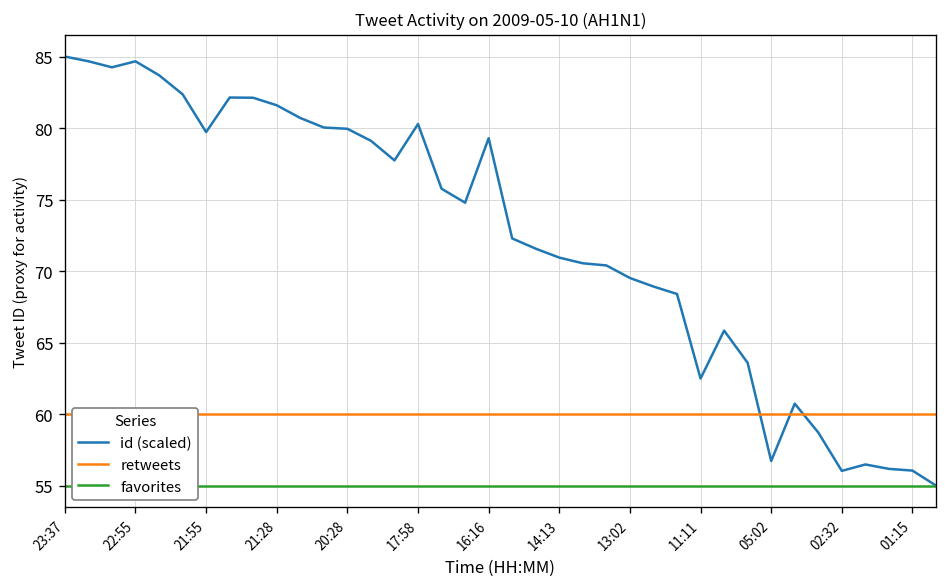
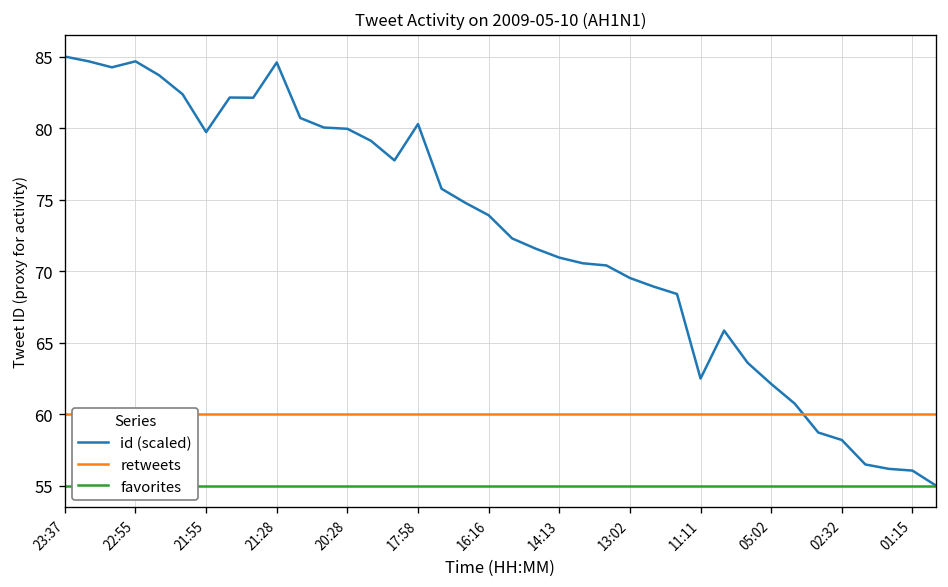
  {
    "id (scaled)": {
      "23:37": 85.0,
      "22:55": 84.7,
      "21:55": 79.7,
-     "21:28": 81.6,
+     "21:28": 84.6,
      "20:28": 79.9,
      "17:58": 80.3,
-     "16:16": 79.3,
+     "16:16": 73.9,
      "14:13": 70.9,
      "13:02": 69.5,
      "11:11": 62.5,
-     "05:02": 56.7,
-     "02:32": 56.0,
+     "05:02": 62.1,
+     "02:32": 58.2,
      "01:15": 56.0
    },
    "retweets": {
      "23:37": 60.0,
      "21:55": 60.0,
      "21:28": 60.0,
      "20:28": 60.0,
      "17:58": 60.0,
      "16:16": 60.0,
      "14:13": 60.0,
      "13:02": 60.0,
      "11:11": 60.0,
      "05:02": 60.0,
      "02:32": 60.0,
      "01:15": 60.0
    },
    "favorites": {
      "23:37": 55.0,
      "21:55": 55.0,
      "21:28": 55.0,
      "20:28": 55.0,
      "17:58": 55.0,
      "16:16": 55.0,
      "14:13": 55.0,
      "13:02": 55.0,
      "11:11": 55.0,
      "05:02": 55.0,
      "02:32": 55.0,
      "01:15": 55.0
    }
  }
